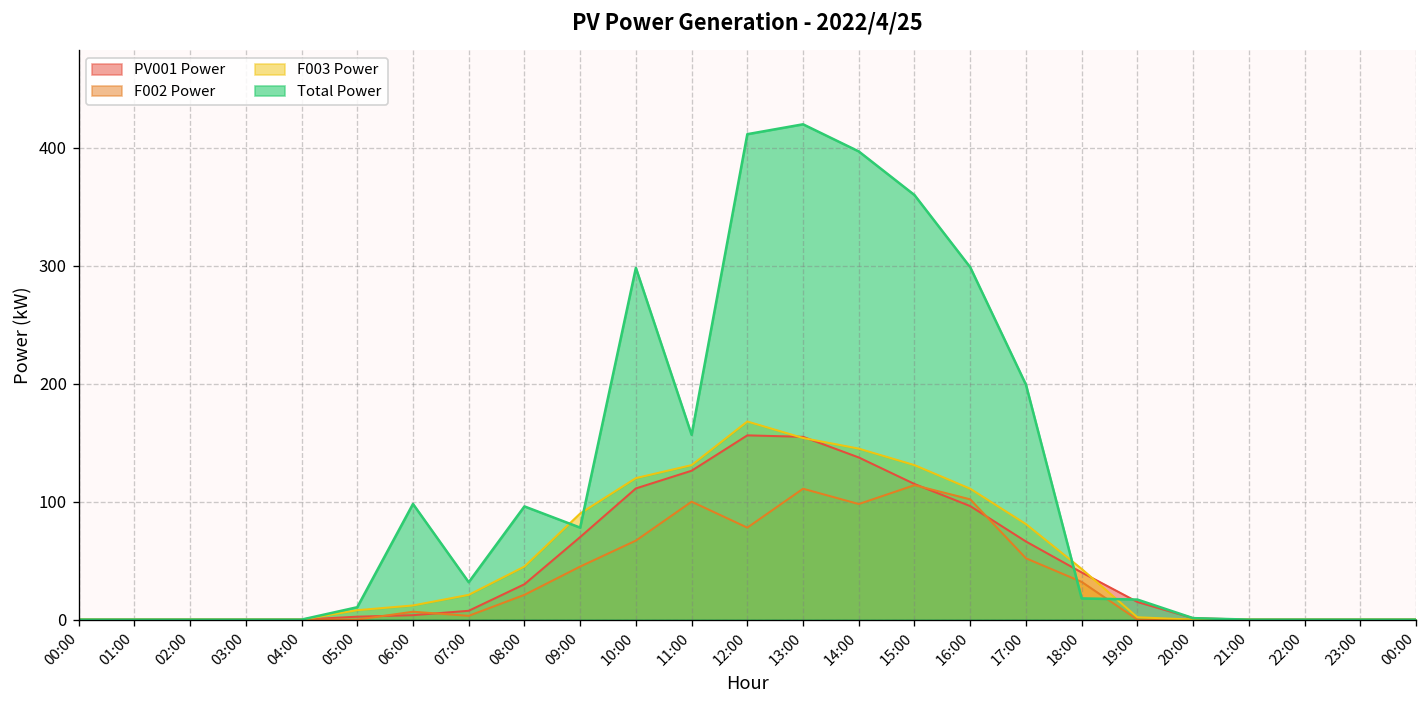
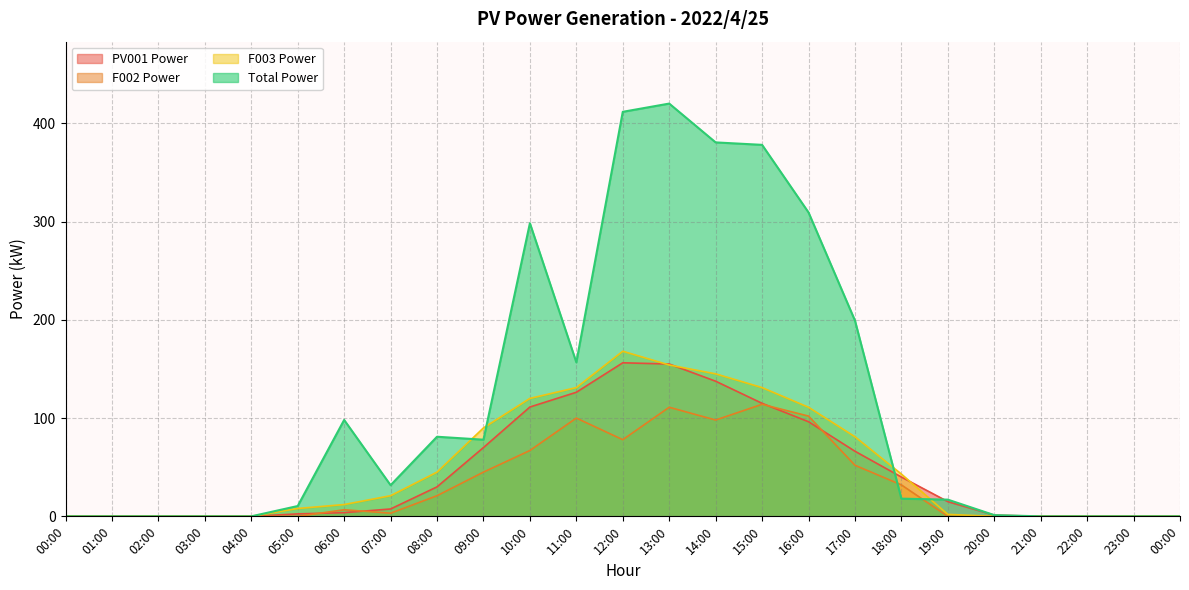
  {
    "Total Power": {
      "06:00": 100,
      "07:00": 30,
-     "08:00": 100,
+     "08:00": 80,
      "09:00": 80,
      "10:00": 300,
      "11:00": 160,
      "12:00": 410,
      "13:00": 420,
-     "14:00": 400,
-     "15:00": 360,
-     "16:00": 300,
+     "14:00": 380,
+     "15:00": 380,
+     "16:00": 310,
      "17:00": 200,
      "18:00": 20
    }
  }
